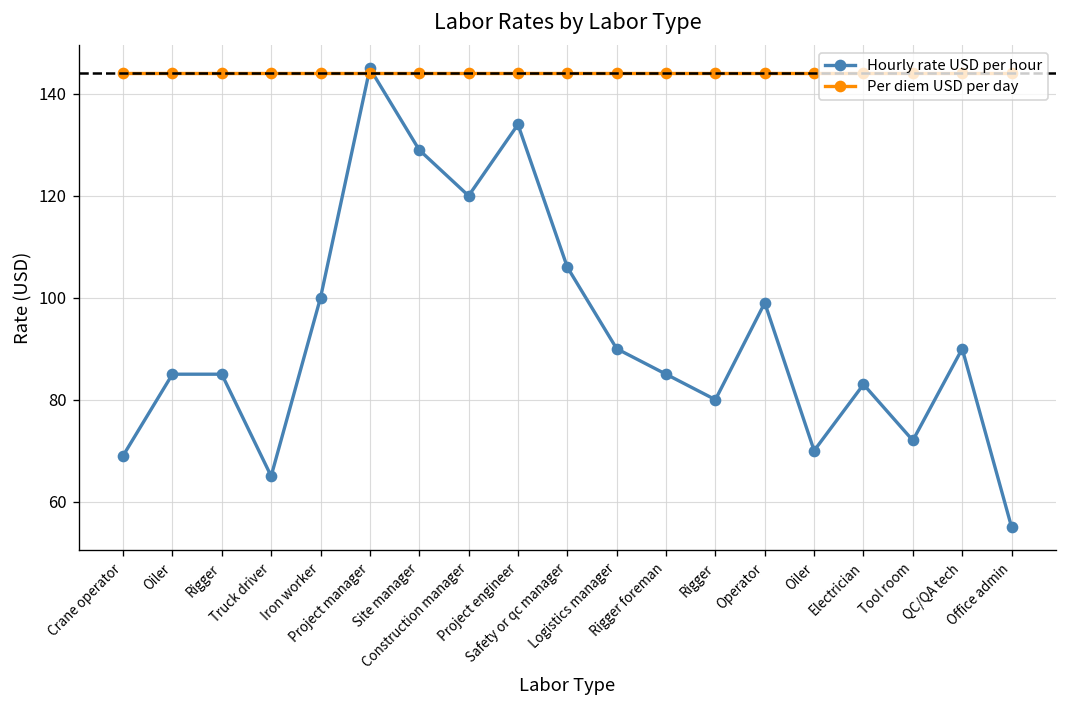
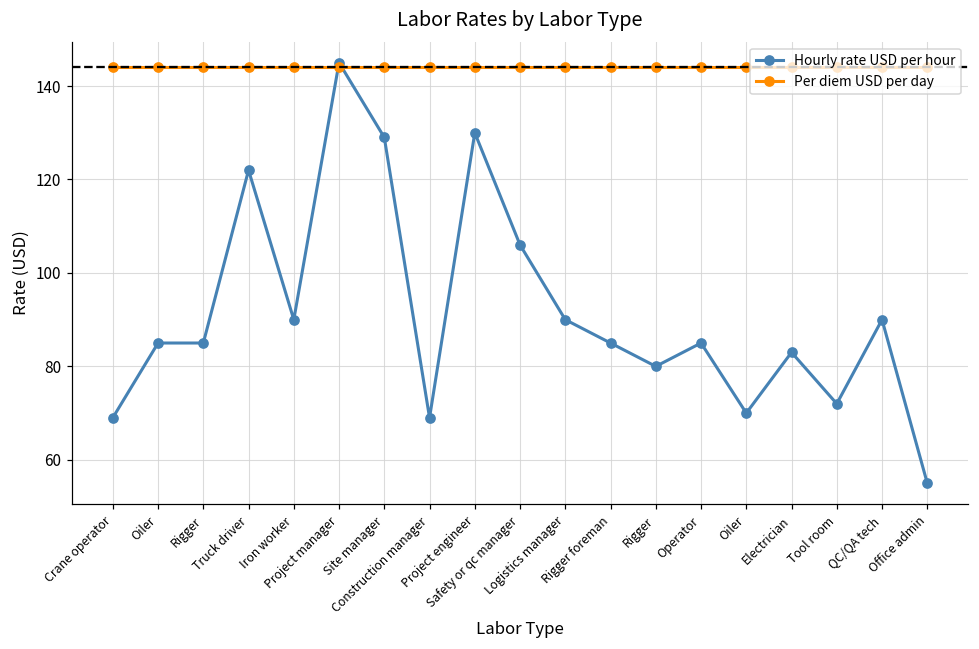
  {
    "Hourly rate USD per hour": {
      "Crane operator": 69,
-     "Truck driver": 65,
-     "Iron worker": 100,
+     "Truck driver": 122,
+     "Iron worker": 90,
      "Project manager": 145,
      "Site manager": 129,
-     "Construction manager": 120,
-     "Project engineer": 134,
+     "Construction manager": 69,
+     "Project engineer": 130,
      "Safety or qc manager": 106,
      "Logistics manager": 90,
      "Rigger foreman": 85,
-     "Operator": 99,
+     "Operator": 85,
      "Electrician": 83,
      "Tool room": 72,
      "QC/QA tech": 90,
      "Office admin": 55
    },
    "Per diem USD per day": {
      "Crane operator": 144,
      "Truck driver": 144,
      "Iron worker": 144,
      "Project manager": 144,
      "Site manager": 144,
      "Construction manager": 144,
      "Project engineer": 144,
      "Safety or qc manager": 144,
      "Logistics manager": 144,
      "Rigger foreman": 144,
      "Operator": 144
    }
  }
